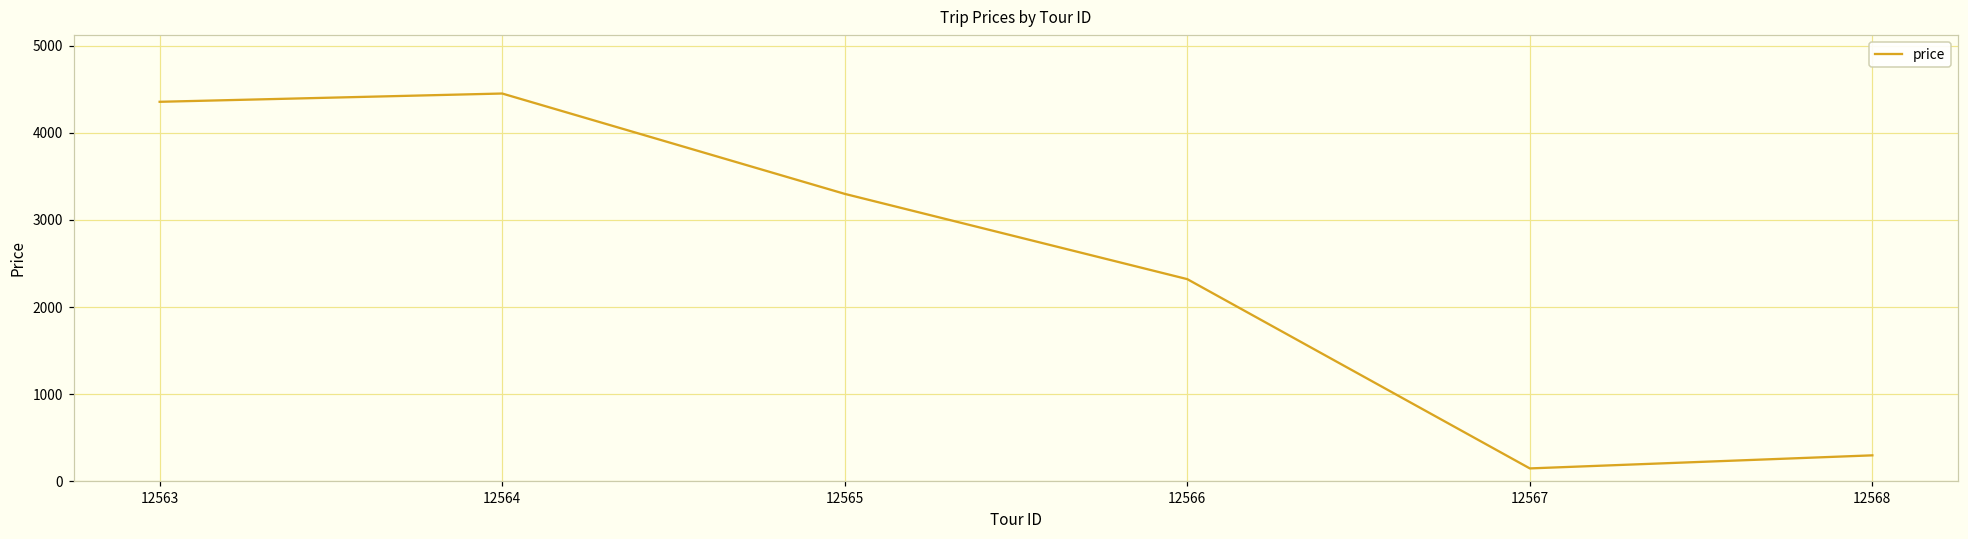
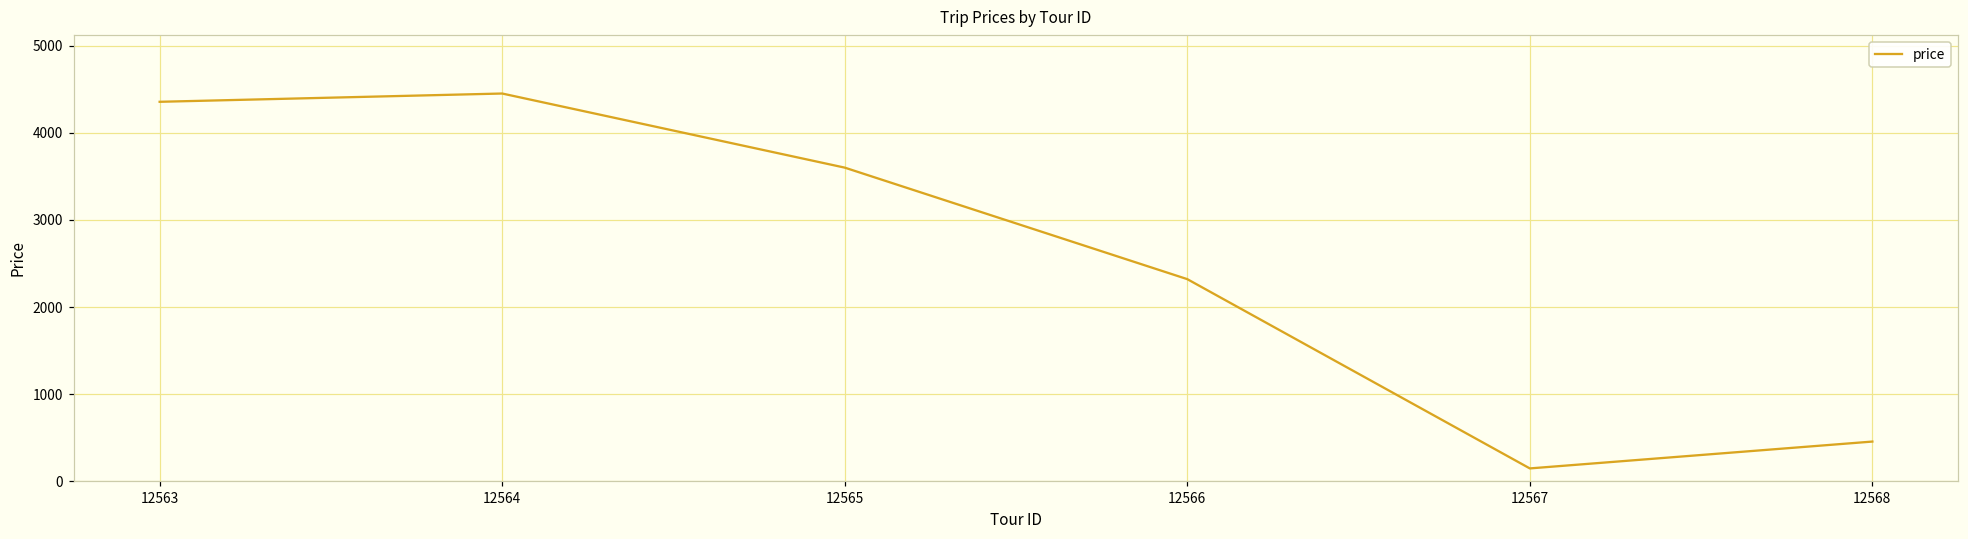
  {
    "12563": 4400,
    "12564": 4500,
-   "12565": 3300,
+   "12565": 3600,
    "12566": 2300,
    "12567": 200,
-   "12568": 300
+   "12568": 500
  }
